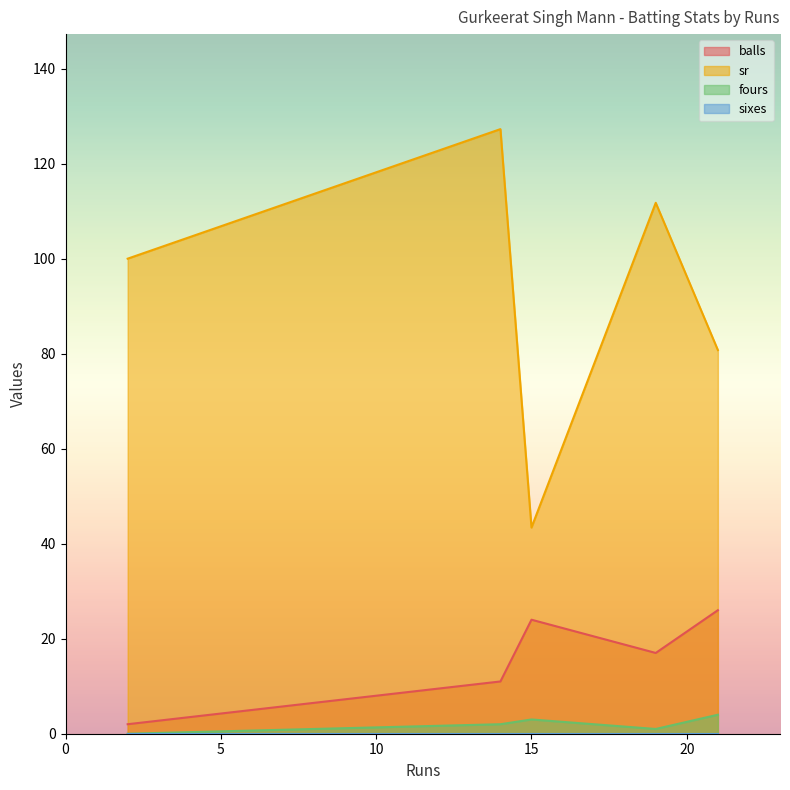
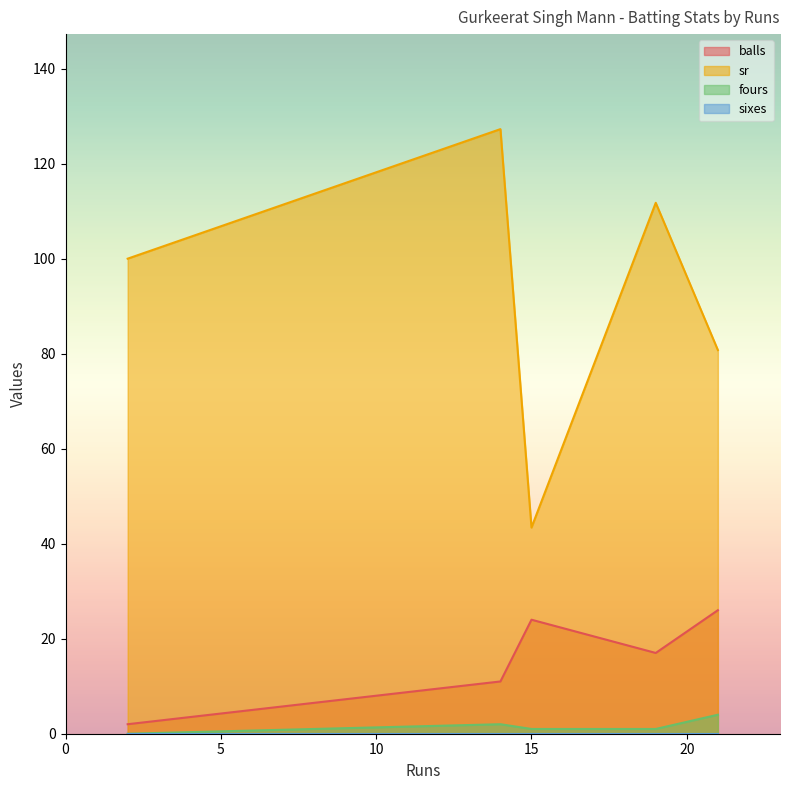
  {
    "balls": {
      "15": 24
    },
    "sr": {
      "15": 43
    },
    "fours": {
-     "15": 3
+     "15": 1
    },
    "sixes": {
      "15": 0
    }
  }
